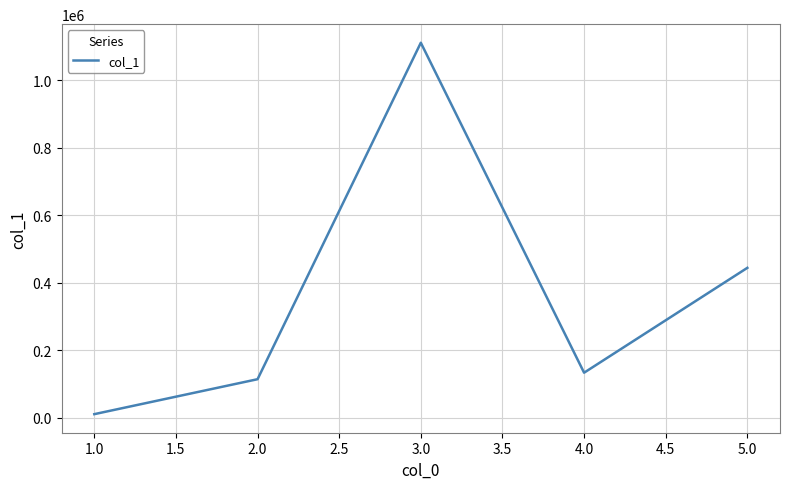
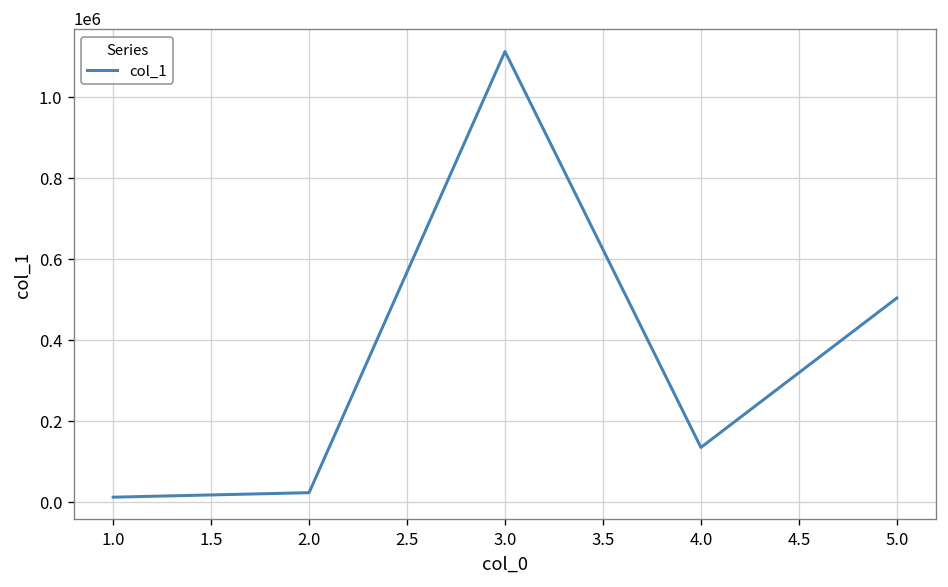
  {
    "1.0": 10000,
-   "2.0": 110000,
+   "2.0": 20000,
    "3.0": 1110000,
    "4.0": 130000,
-   "5.0": 440000
+   "5.0": 500000
  }
